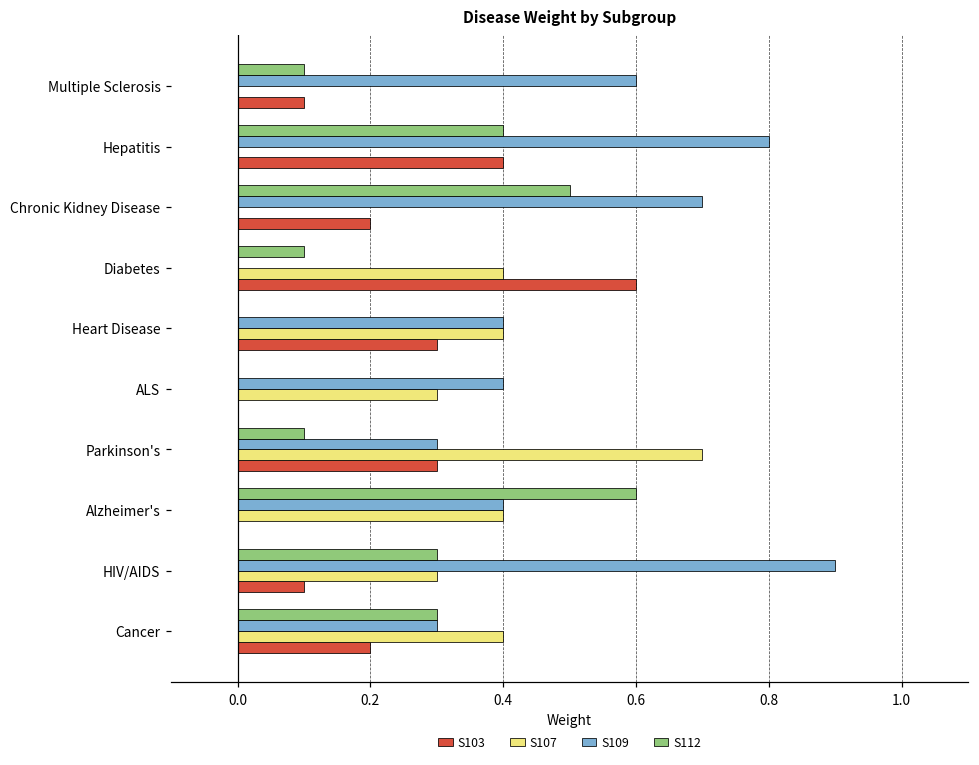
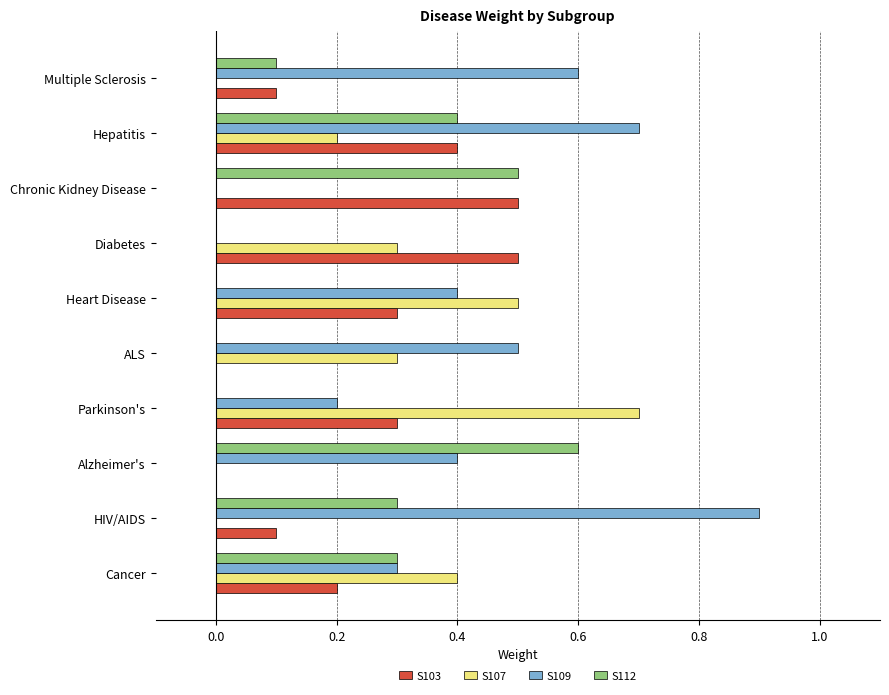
  {
    "S103": {
      "Multiple Sclerosis": 0.1,
      "Hepatitis": 0.4,
-     "Chronic Kidney Disease": 0.2,
-     "Diabetes": 0.6,
+     "Chronic Kidney Disease": 0.5,
+     "Diabetes": 0.5,
      "Heart Disease": 0.3,
      "ALS": 0.0,
      "Parkinson's": 0.3,
      "Alzheimer's": 0.0,
      "HIV/AIDS": 0.1,
      "Cancer": 0.2
    },
    "S107": {
      "Multiple Sclerosis": 0.0,
-     "Hepatitis": 0.0,
+     "Hepatitis": 0.2,
      "Chronic Kidney Disease": 0.0,
-     "Diabetes": 0.4,
-     "Heart Disease": 0.4,
+     "Diabetes": 0.3,
+     "Heart Disease": 0.5,
      "ALS": 0.3,
      "Parkinson's": 0.7,
-     "Alzheimer's": 0.4,
-     "HIV/AIDS": 0.3,
+     "Alzheimer's": 0.0,
+     "HIV/AIDS": 0.0,
      "Cancer": 0.4
    },
    "S109": {
      "Multiple Sclerosis": 0.6,
-     "Hepatitis": 0.8,
-     "Chronic Kidney Disease": 0.7,
+     "Hepatitis": 0.7,
+     "Chronic Kidney Disease": 0.0,
      "Diabetes": 0.0,
      "Heart Disease": 0.4,
-     "ALS": 0.4,
-     "Parkinson's": 0.3,
+     "ALS": 0.5,
+     "Parkinson's": 0.2,
      "Alzheimer's": 0.4,
      "HIV/AIDS": 0.9,
      "Cancer": 0.3
    },
    "S112": {
      "Multiple Sclerosis": 0.1,
      "Hepatitis": 0.4,
      "Chronic Kidney Disease": 0.5,
-     "Diabetes": 0.1,
+     "Diabetes": 0.0,
      "Heart Disease": 0.0,
      "ALS": 0.0,
-     "Parkinson's": 0.1,
+     "Parkinson's": 0.0,
      "Alzheimer's": 0.6,
      "HIV/AIDS": 0.3,
      "Cancer": 0.3
    }
  }
